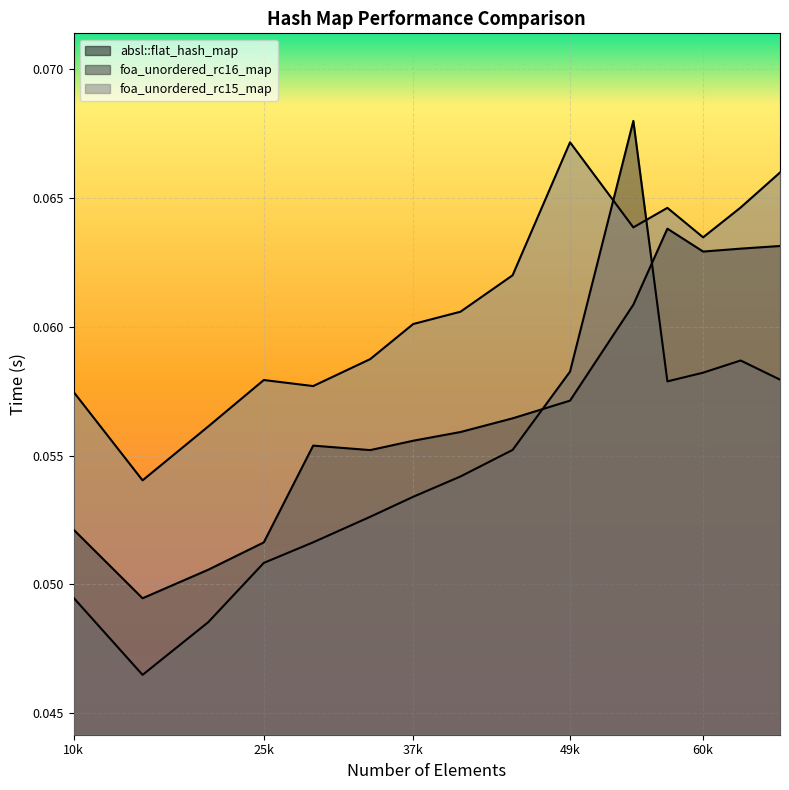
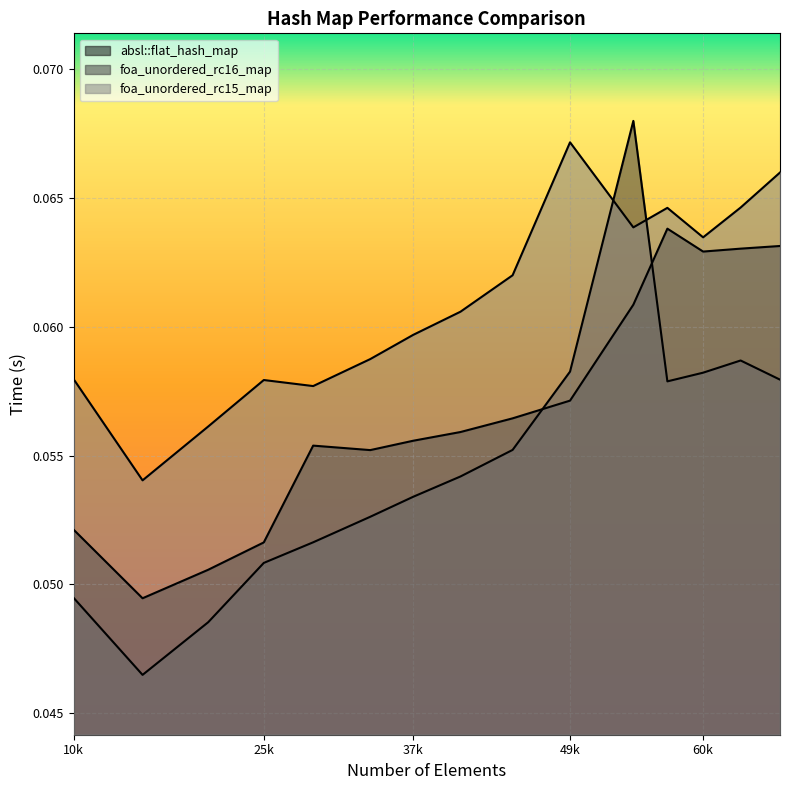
  {
    "foa_unordered_rc15_map": {
-     "10k": 0.0575,
+     "10k": 0.0580,
      "25k": 0.0579,
-     "37k": 0.0601,
+     "37k": 0.0597,
      "49k": 0.0672,
      "60k": 0.0635
    }
  }
